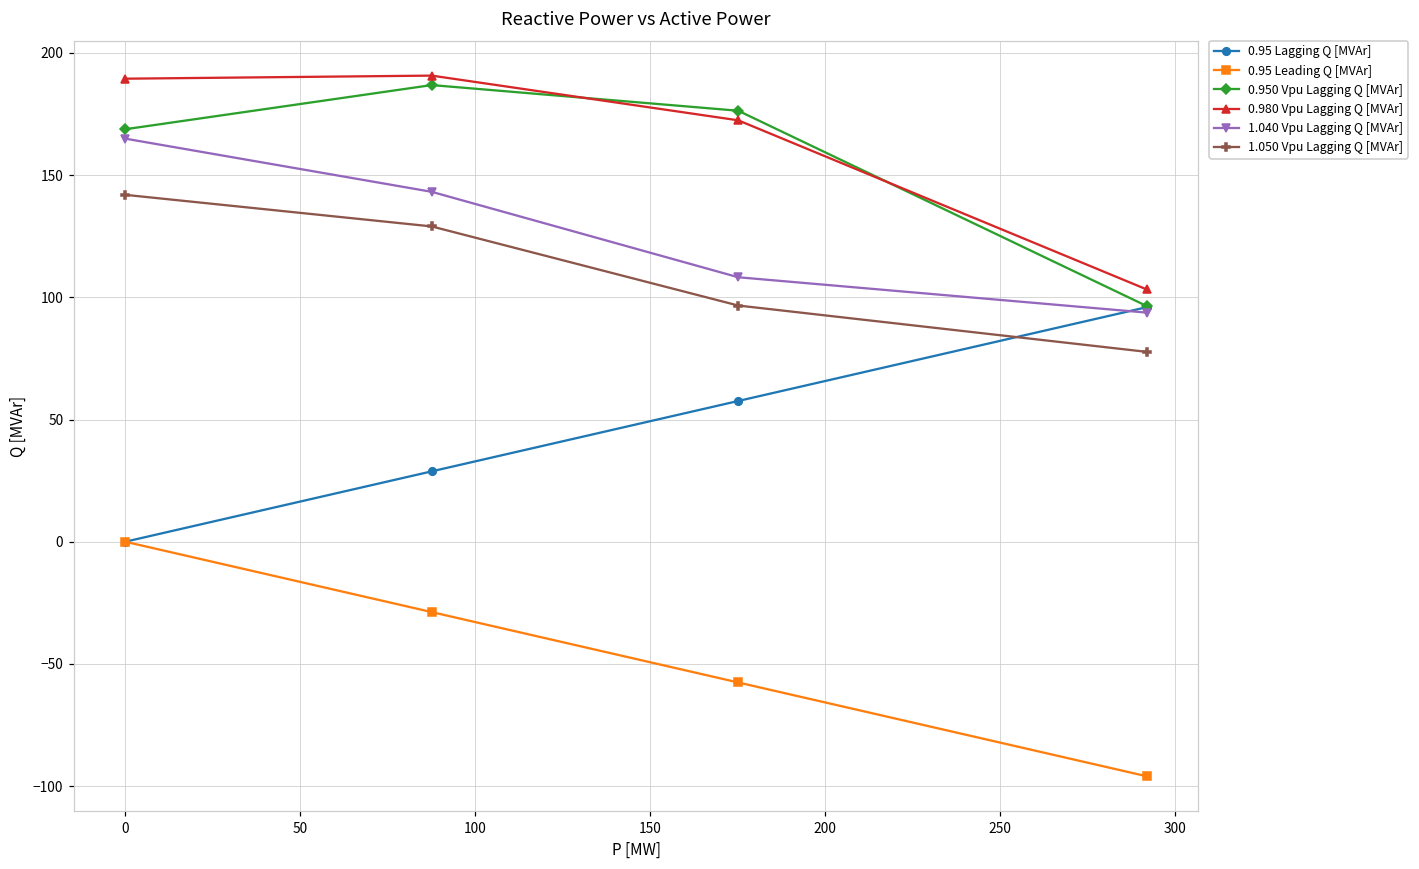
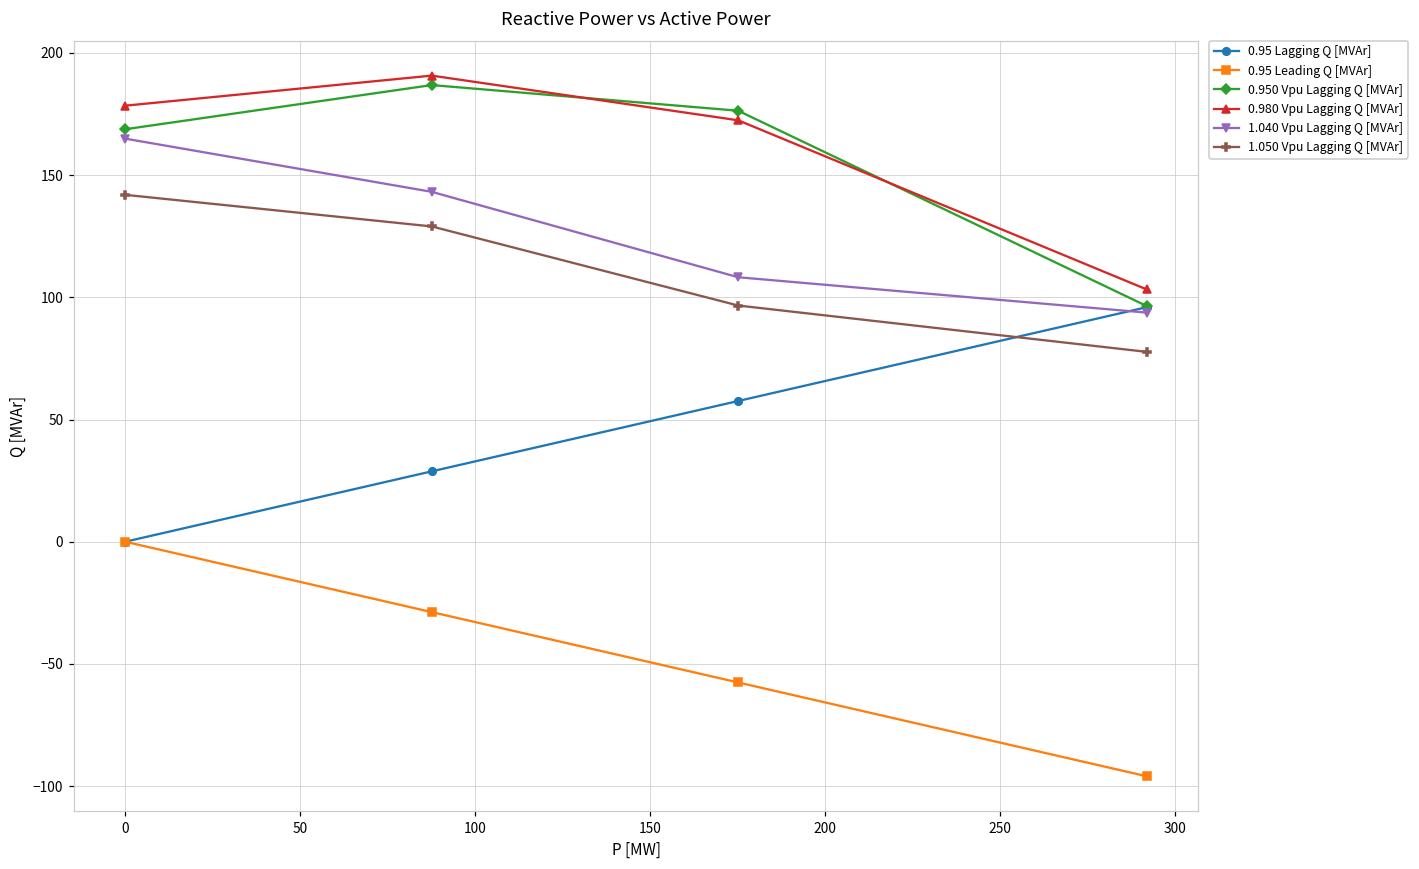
  {
    "0.950 Vpu Lagging Q [MVAr]": {
      "0": 169
    },
    "0.980 Vpu Lagging Q [MVAr]": {
-     "0": 189
+     "0": 178
    },
    "1.040 Vpu Lagging Q [MVAr]": {
      "0": 165
    },
    "1.050 Vpu Lagging Q [MVAr]": {
      "0": 142
    }
  }
